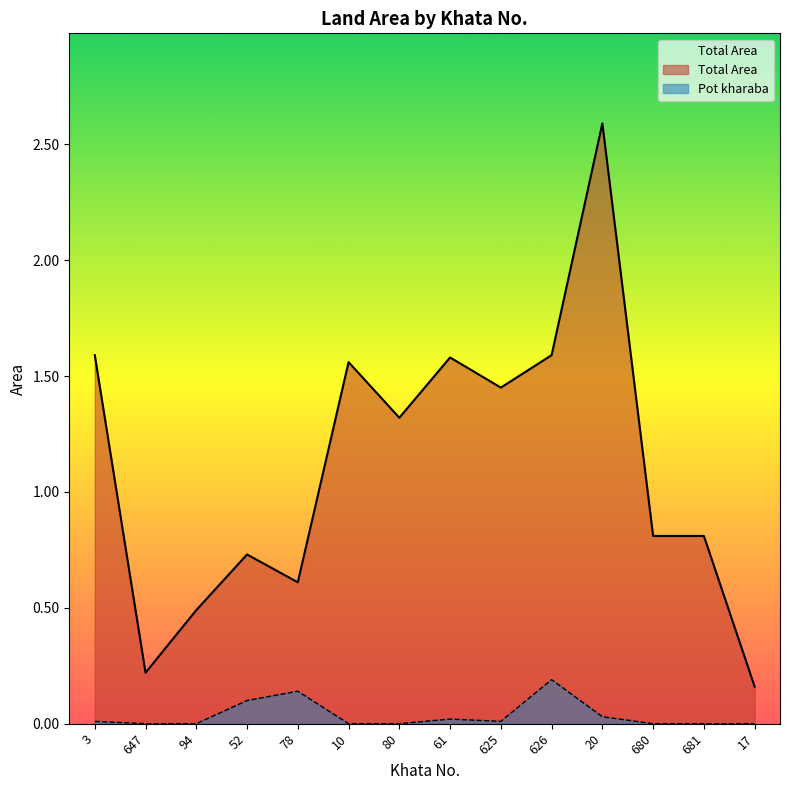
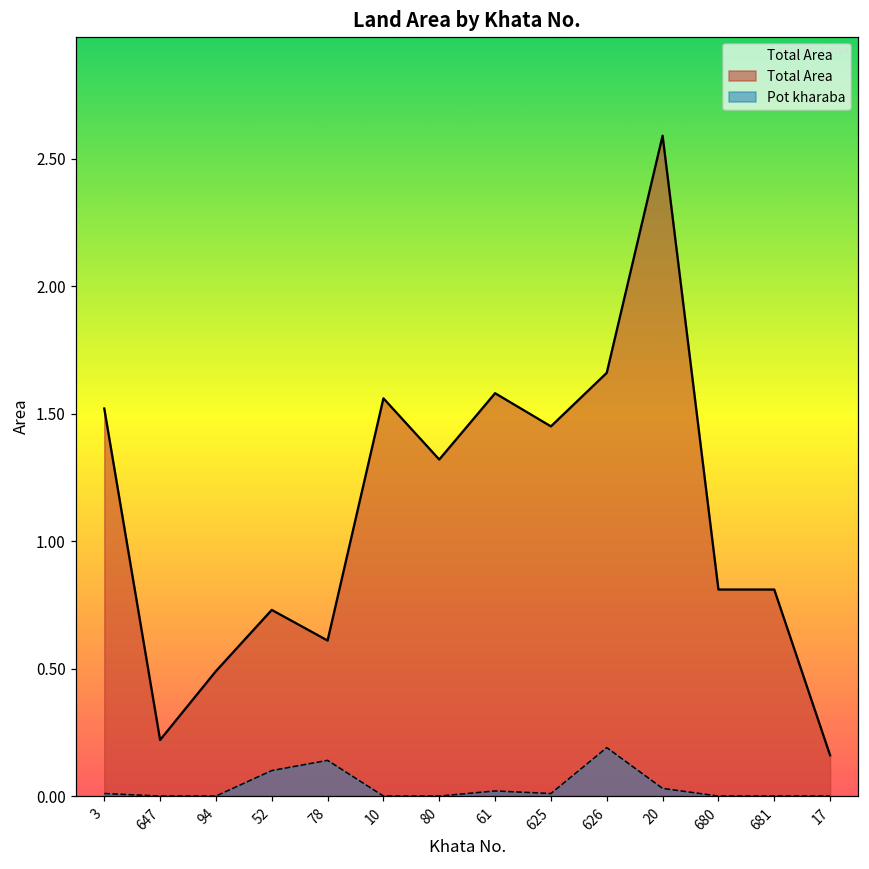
  {
    "Total Area": {
-     "3": 1.59,
+     "3": 1.52,
      "647": 0.22,
      "94": 0.49,
      "52": 0.73,
      "78": 0.61,
      "10": 1.56,
      "80": 1.32,
      "61": 1.58,
      "625": 1.45,
-     "626": 1.59,
+     "626": 1.66,
      "20": 2.59,
      "680": 0.81,
      "681": 0.81,
      "17": 0.16
    },
    "Pot kharaba": {
      "3": 0.01,
      "647": 0.00,
      "94": 0.00,
      "52": 0.10,
      "78": 0.14,
      "10": 0.00,
      "80": 0.00,
      "61": 0.02,
      "625": 0.01,
      "626": 0.19,
      "20": 0.03,
      "680": 0.00,
      "681": 0.00,
      "17": 0.00
    }
  }
